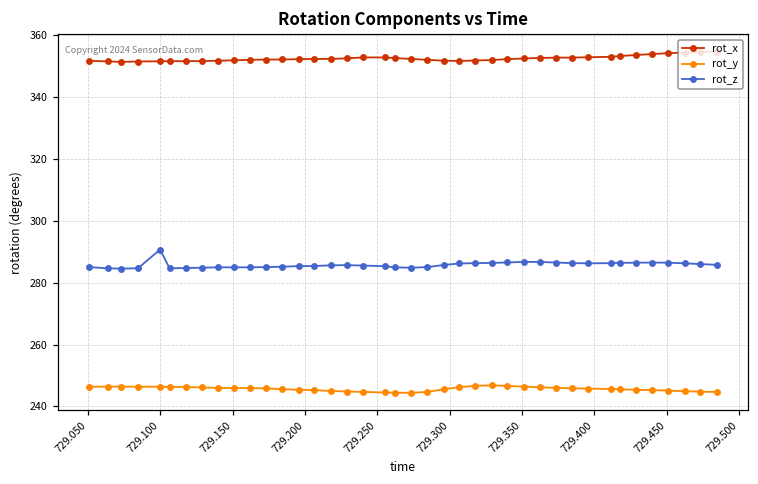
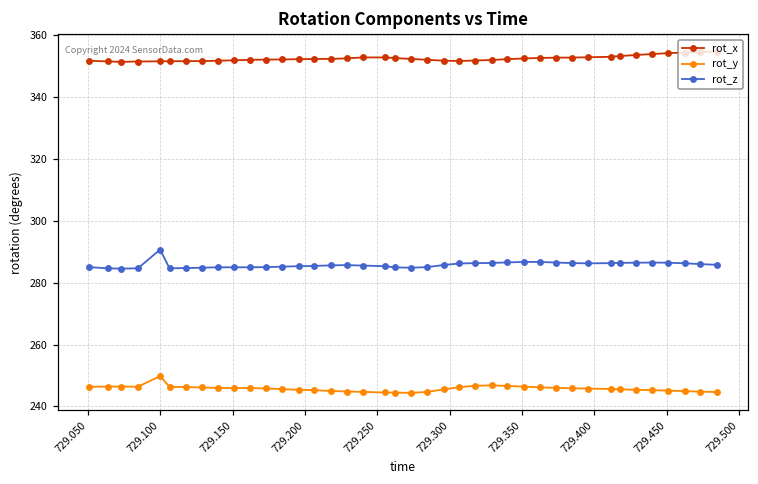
  {
    "rot_y": {
-     "729.100": 246
+     "729.100": 250
    },
    "rot_z": {
      "729.100": 291
    }
  }
